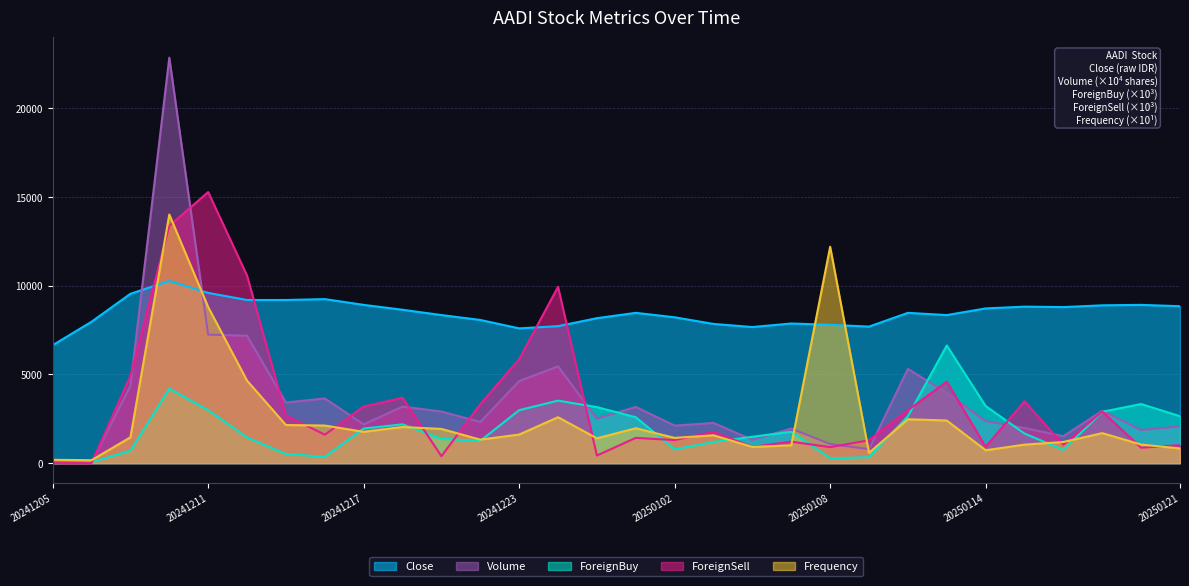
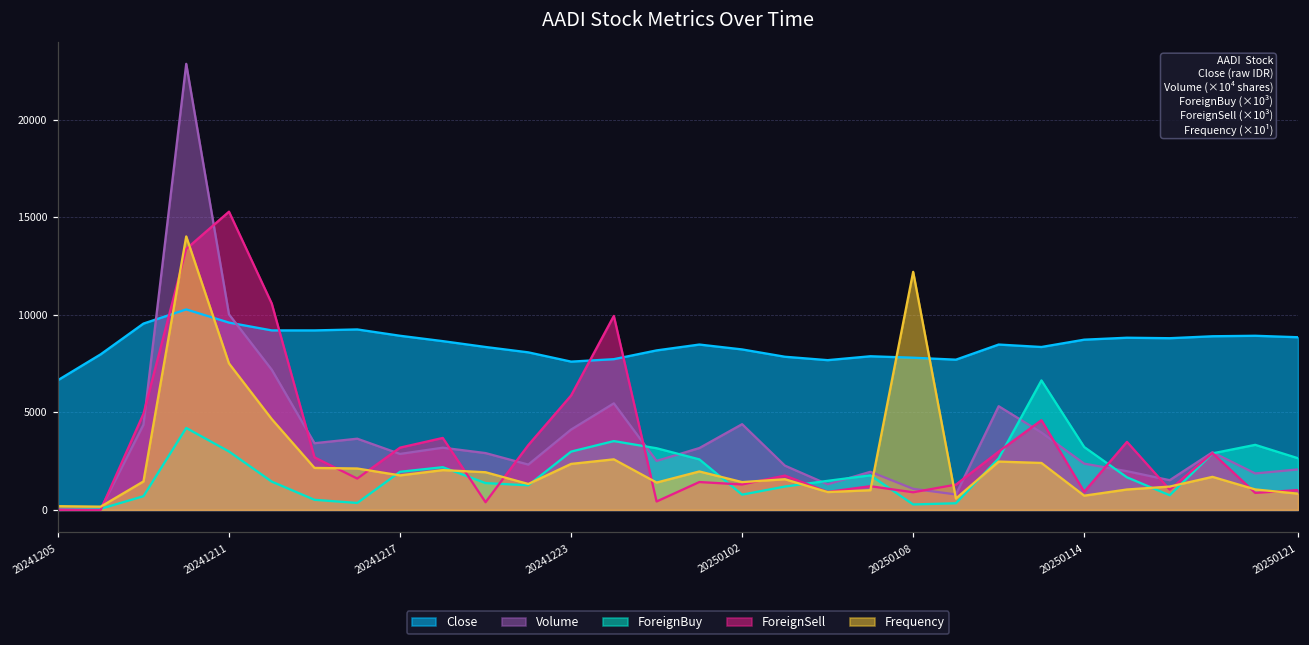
  {
    "Volume": {
-     "20241211": 7200,
-     "20241217": 2200,
-     "20241223": 4600,
-     "20250102": 2100,
+     "20241211": 10000,
+     "20241217": 2900,
+     "20241223": 4100,
+     "20250102": 4400,
      "20250108": 1100,
      "20250114": 2400,
      "20250121": 2100
    },
    "ForeignSell": {
      "20241211": 15300,
      "20241217": 3200,
      "20241223": 5900,
      "20250108": 900,
      "20250114": 900,
      "20250121": 1000
    },
    "Frequency": {
-     "20241211": 8800,
+     "20241211": 7500,
      "20241217": 1800,
-     "20241223": 1600,
+     "20241223": 2400,
      "20250108": 12200,
      "20250114": 700,
      "20250121": 800
    }
  }
